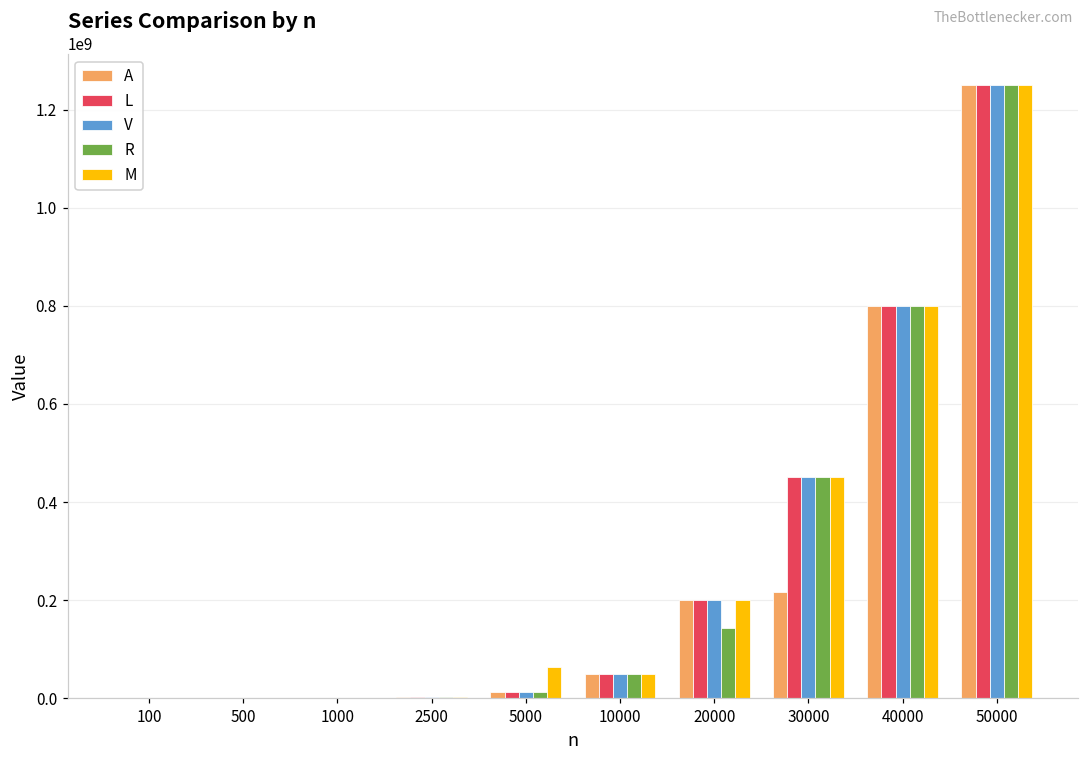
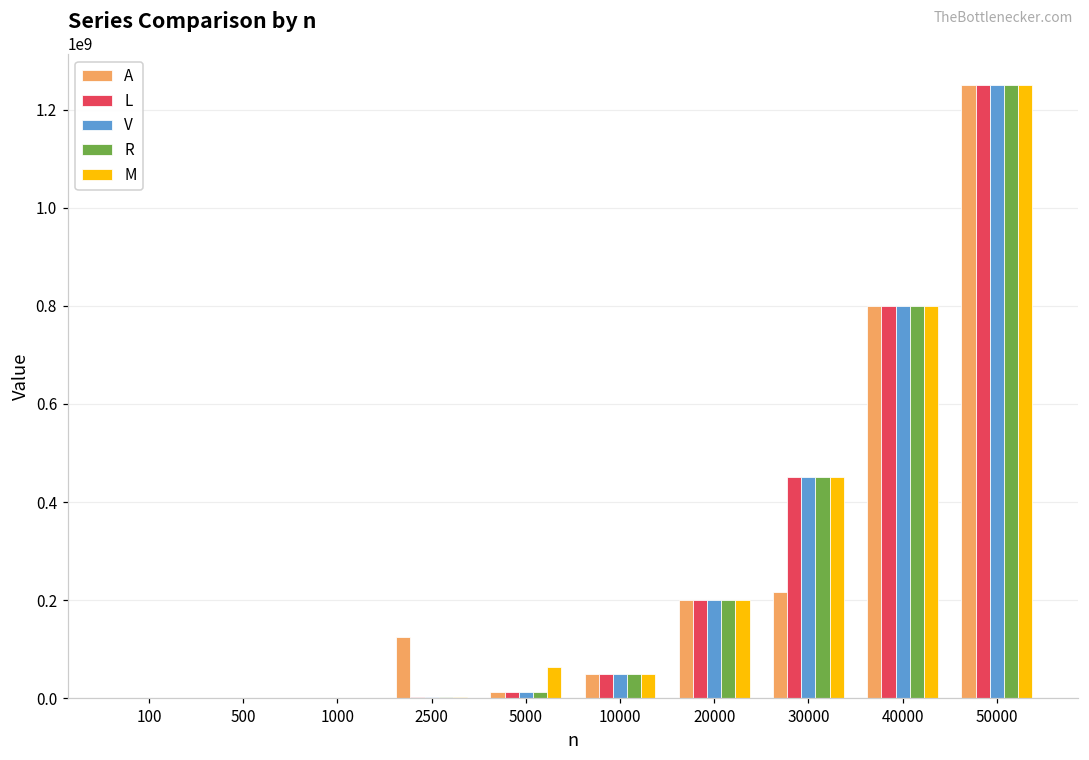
  {
    "A": {
-     "2500": 0,
+     "2500": 130000000,
      "5000": 10000000,
      "10000": 50000000,
      "20000": 200000000,
      "30000": 220000000,
      "40000": 800000000,
      "50000": 1250000000
    },
    "L": {
      "5000": 10000000,
      "10000": 50000000,
      "20000": 200000000,
      "30000": 450000000,
      "40000": 800000000,
      "50000": 1250000000
    },
    "V": {
      "5000": 10000000,
      "10000": 50000000,
      "20000": 200000000,
      "30000": 450000000,
      "40000": 800000000,
      "50000": 1250000000
    },
    "R": {
      "5000": 10000000,
      "10000": 50000000,
-     "20000": 140000000,
+     "20000": 200000000,
      "30000": 450000000,
      "40000": 800000000,
      "50000": 1250000000
    },
    "M": {
      "5000": 60000000,
      "10000": 50000000,
      "20000": 200000000,
      "30000": 450000000,
      "40000": 800000000,
      "50000": 1250000000
    }
  }
